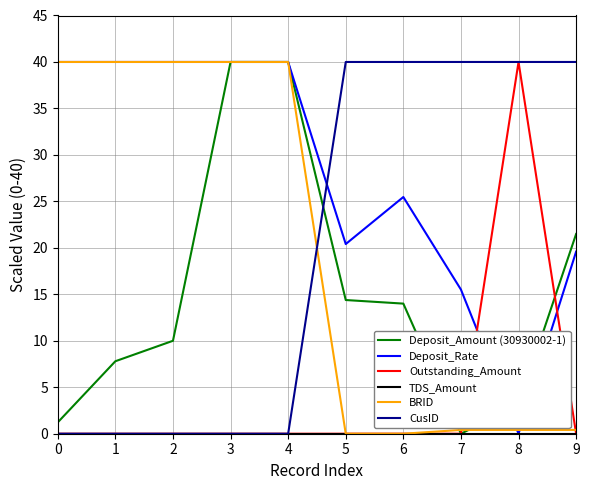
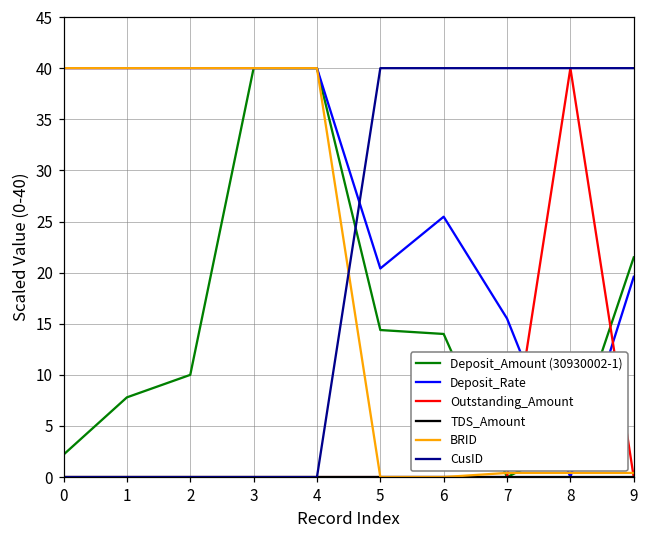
  {
    "Deposit_Amount (30930002-1)": {
-     "0": 1,
+     "0": 2,
      "1": 8,
      "2": 10,
      "5": 14,
      "6": 14,
      "9": 21
    },
    "Deposit_Rate": {
      "5": 20,
      "6": 25,
      "7": 16,
      "9": 20
    },
    "BRID": {
      "7": 0,
      "8": 0,
      "9": 0
    },
    "CusID": {
      "5": 40,
      "6": 40,
      "7": 40,
      "9": 40
    }
  }
